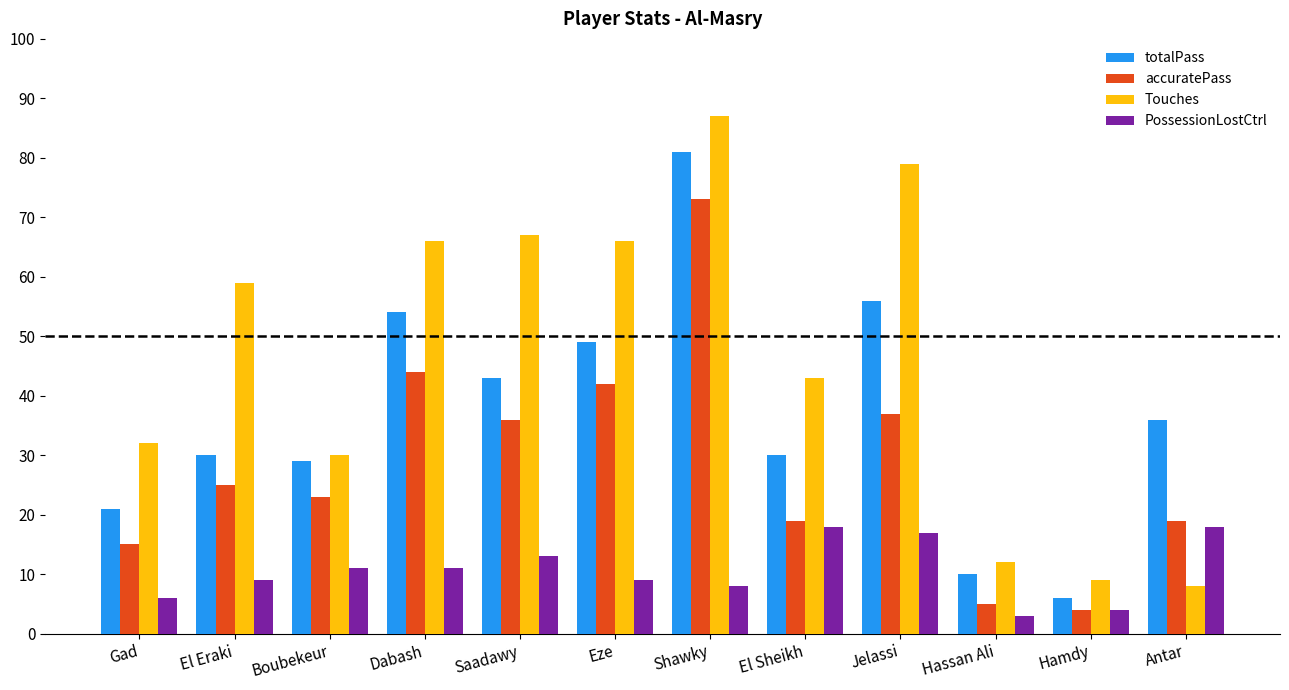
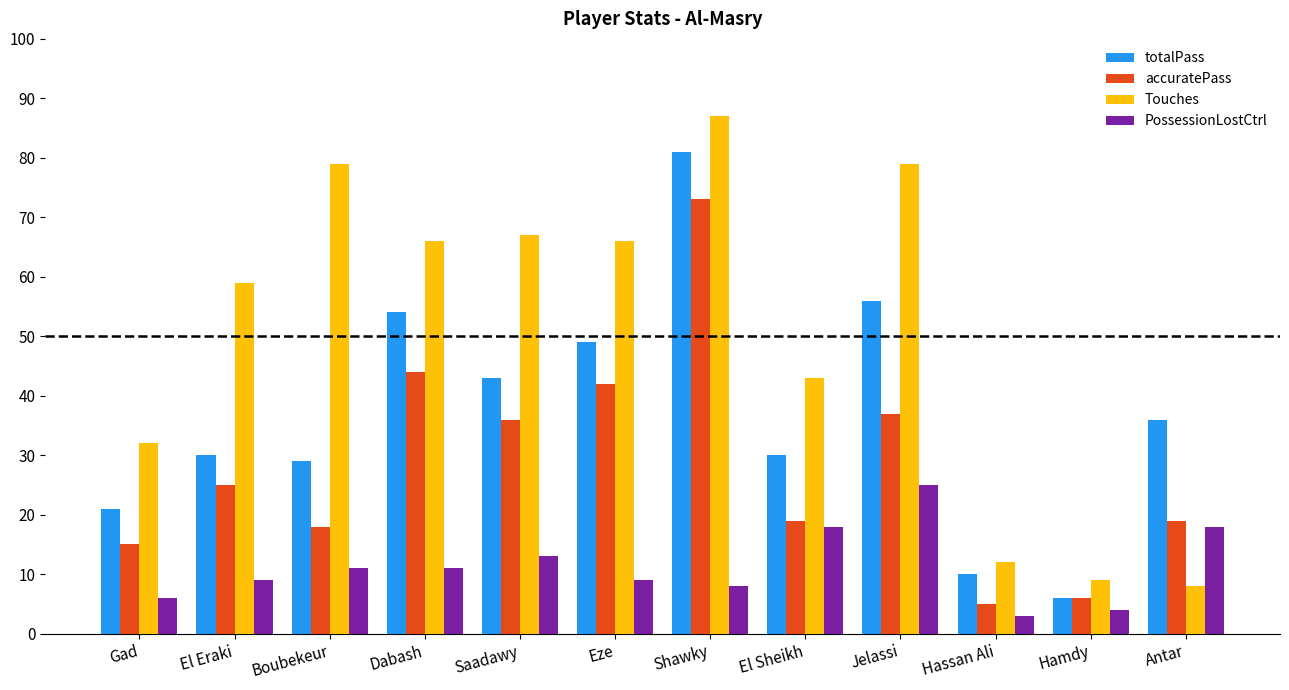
  {
    "totalPass": {
      "Gad": 21,
      "El Eraki": 30,
      "Boubekeur": 29,
      "Dabash": 54,
      "Saadawy": 43,
      "Eze": 49,
      "Shawky": 81,
      "El Sheikh": 30,
      "Jelassi": 56,
      "Hassan Ali": 10,
      "Hamdy": 6,
      "Antar": 36
    },
    "accuratePass": {
      "Gad": 15,
      "El Eraki": 25,
-     "Boubekeur": 23,
+     "Boubekeur": 18,
      "Dabash": 44,
      "Saadawy": 36,
      "Eze": 42,
      "Shawky": 73,
      "El Sheikh": 19,
      "Jelassi": 37,
      "Hassan Ali": 5,
-     "Hamdy": 4,
+     "Hamdy": 6,
      "Antar": 19
    },
    "Touches": {
      "Gad": 32,
      "El Eraki": 59,
-     "Boubekeur": 30,
+     "Boubekeur": 79,
      "Dabash": 66,
      "Saadawy": 67,
      "Eze": 66,
      "Shawky": 87,
      "El Sheikh": 43,
      "Jelassi": 79,
      "Hassan Ali": 12,
      "Hamdy": 9,
      "Antar": 8
    },
    "PossessionLostCtrl": {
      "Gad": 6,
      "El Eraki": 9,
      "Boubekeur": 11,
      "Dabash": 11,
      "Saadawy": 13,
      "Eze": 9,
      "Shawky": 8,
      "El Sheikh": 18,
-     "Jelassi": 17,
+     "Jelassi": 25,
      "Hassan Ali": 3,
      "Hamdy": 4,
      "Antar": 18
    }
  }
